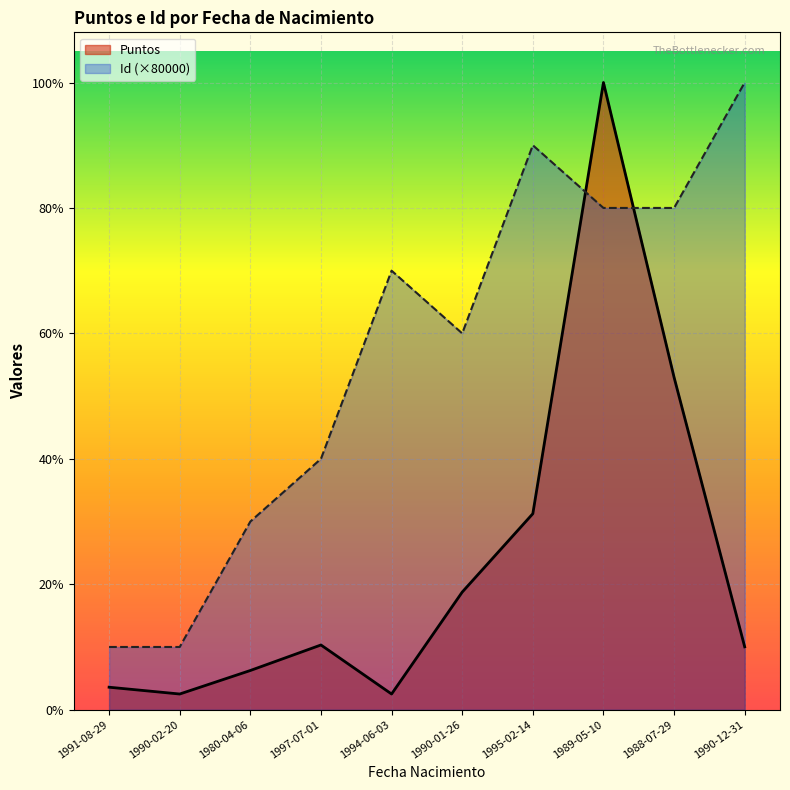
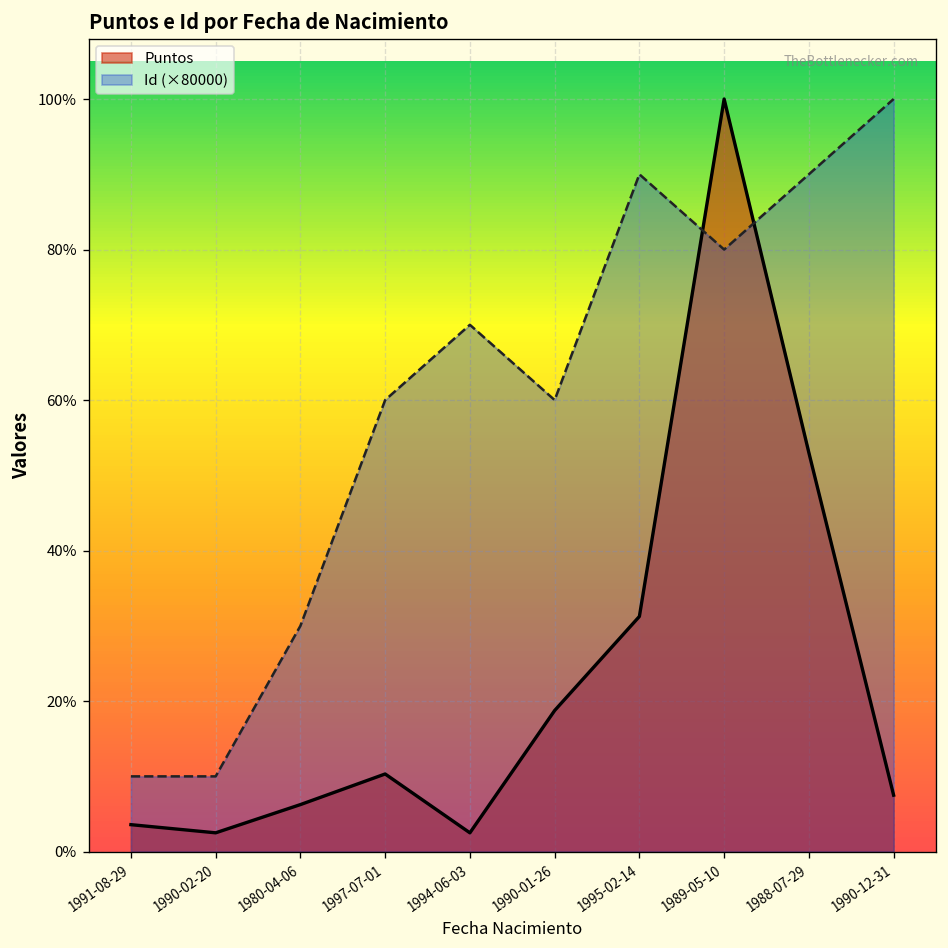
  {
    "Puntos": {
      "1991-08-29": "4%",
      "1990-02-20": "3%",
      "1980-04-06": "6%",
      "1997-07-01": "10%",
      "1994-06-03": "3%",
      "1990-01-26": "19%",
      "1995-02-14": "31%",
      "1989-05-10": "100%",
      "1988-07-29": "53%",
-     "1990-12-31": "10%"
+     "1990-12-31": "8%"
    },
    "Id (×80000)": {
      "1991-08-29": "10%",
      "1990-02-20": "10%",
      "1980-04-06": "30%",
-     "1997-07-01": "40%",
+     "1997-07-01": "60%",
      "1994-06-03": "70%",
      "1990-01-26": "60%",
      "1995-02-14": "90%",
      "1989-05-10": "80%",
-     "1988-07-29": "80%",
+     "1988-07-29": "90%",
      "1990-12-31": "100%"
    }
  }
